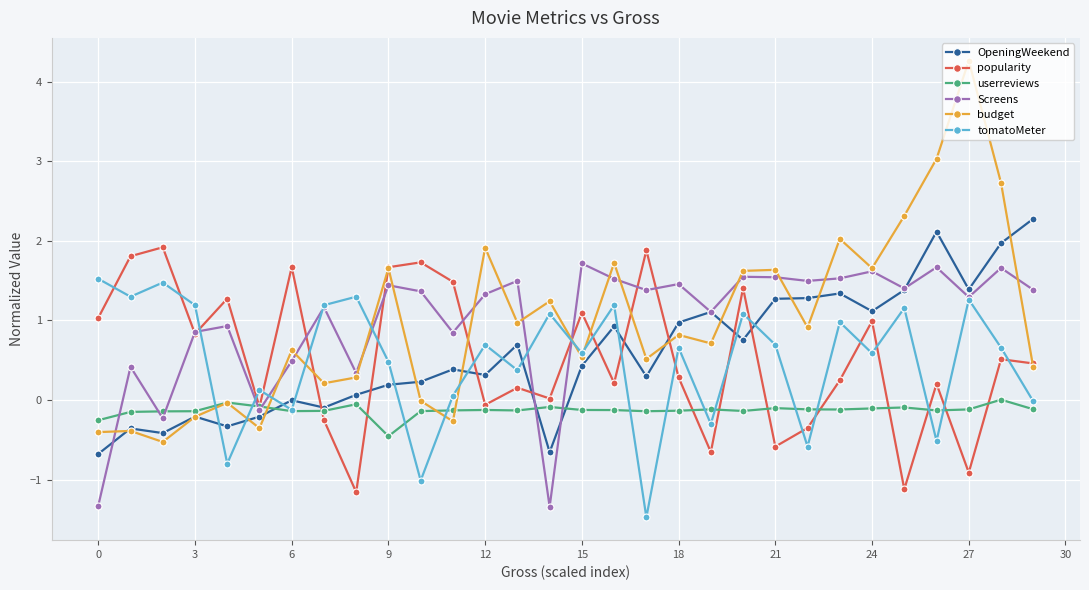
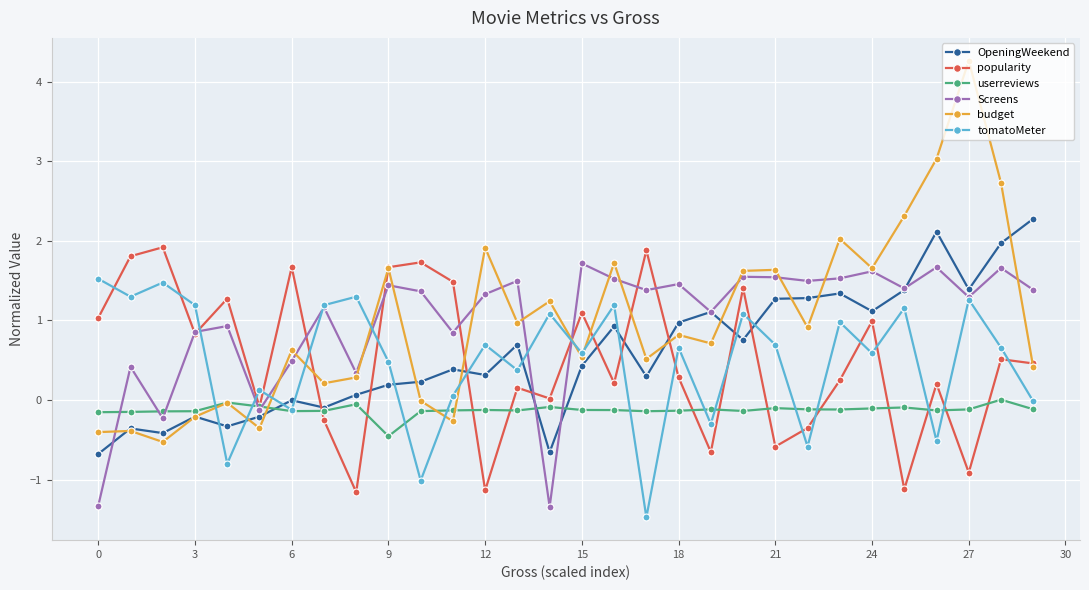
  {
    "OpeningWeekend": {
      "0": -0.7,
      "6": 0.0,
      "9": 0.2,
      "12": 0.3,
      "15": 0.4,
      "18": 1.0,
      "21": 1.3,
      "24": 1.1,
      "27": 1.4
    },
    "popularity": {
      "0": 1.0,
      "6": 1.7,
-     "12": -0.1,
+     "12": -1.1,
      "15": 1.1,
      "18": 0.3,
      "21": -0.6,
      "24": 1.0,
      "27": -0.9
    },
    "userreviews": {
-     "0": -0.3,
+     "0": -0.2,
      "3": -0.1,
      "9": -0.5,
      "12": -0.1,
      "15": -0.1,
      "18": -0.1,
      "21": -0.1,
      "24": -0.1,
      "27": -0.1
    },
    "Screens": {
      "0": -1.3,
      "6": 0.5,
      "9": 1.4,
      "12": 1.3,
      "15": 1.7,
      "18": 1.5,
      "21": 1.5,
      "24": 1.6
    },
    "budget": {
      "0": -0.4,
      "6": 0.6,
      "12": 1.9,
      "15": 0.5,
      "18": 0.8,
      "21": 1.6,
      "24": 1.7
    },
    "tomatoMeter": {
      "0": 1.5,
      "3": 1.2,
      "9": 0.5,
      "12": 0.7,
      "15": 0.6,
      "18": 0.7,
      "21": 0.7,
      "24": 0.6
    }
  }
